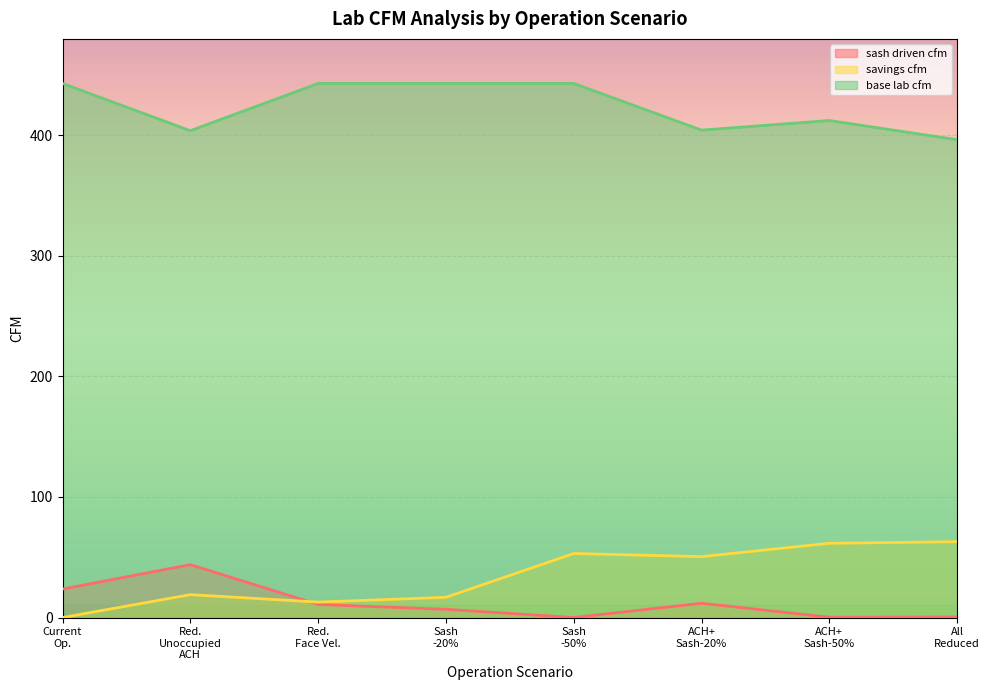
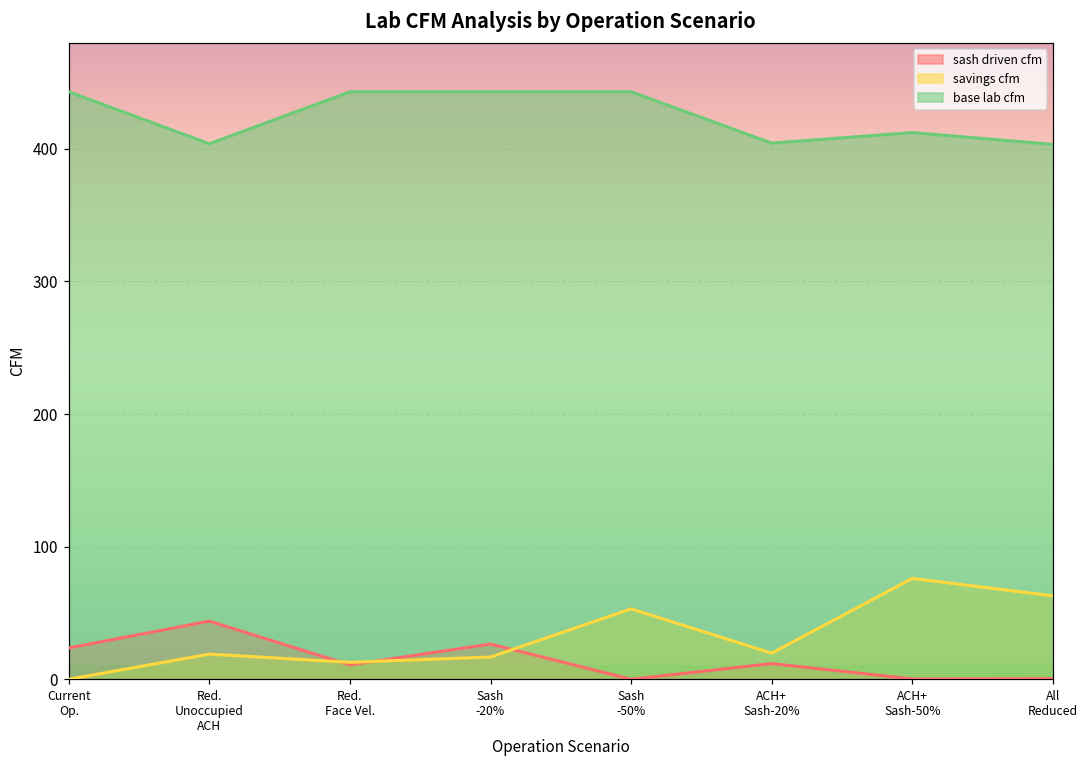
  {
    "sash driven cfm": {
      "Current Op.": 24,
      "Red. Unoccupied ACH": 44,
-     "Sash -20%": 7,
+     "Sash -20%": 27,
      "Sash -50%": 0,
      "ACH+ Sash-20%": 12,
      "ACH+ Sash-50%": 0,
      "All Reduced": 0
    },
    "savings cfm": {
      "Current Op.": 0,
      "Red. Unoccupied ACH": 19,
      "Sash -20%": 17,
      "Sash -50%": 53,
-     "ACH+ Sash-20%": 51,
-     "ACH+ Sash-50%": 62,
+     "ACH+ Sash-20%": 20,
+     "ACH+ Sash-50%": 76,
      "All Reduced": 63
    },
    "base lab cfm": {
      "Current Op.": 443,
      "Red. Unoccupied ACH": 404,
      "Red. Face Vel.": 443,
      "Sash -20%": 443,
      "Sash -50%": 443,
      "ACH+ Sash-20%": 404,
      "ACH+ Sash-50%": 412,
-     "All Reduced": 396
+     "All Reduced": 403
    }
  }
